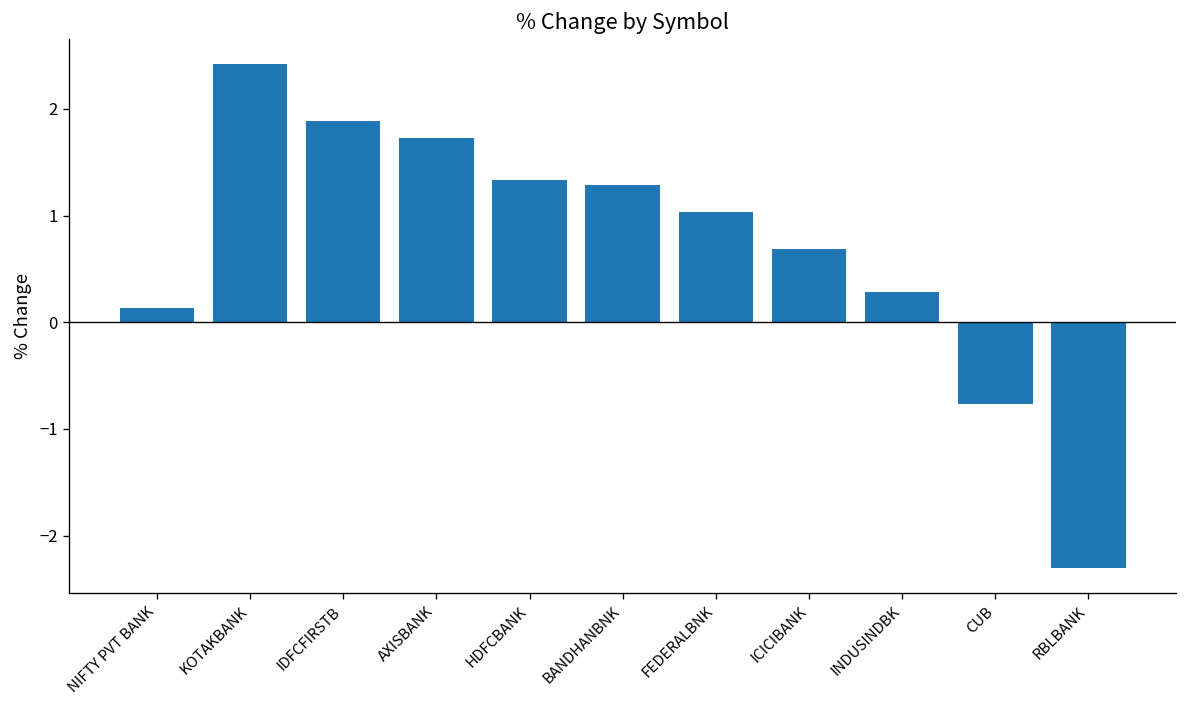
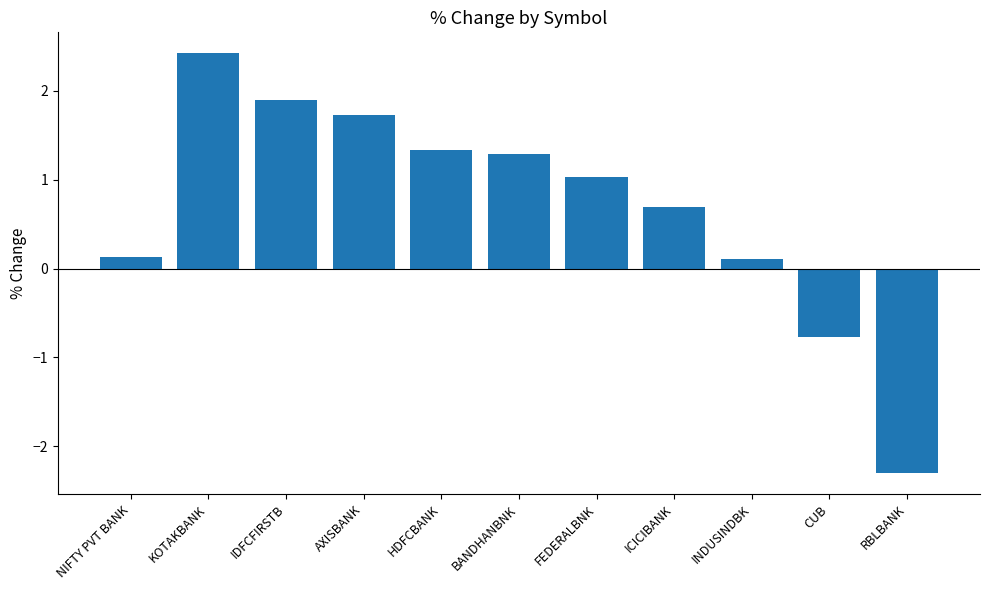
  {
    "NIFTY PVT BANK": 0.1,
    "KOTAKBANK": 2.4,
    "IDFCFIRSTB": 1.9,
    "AXISBANK": 1.7,
    "HDFCBANK": 1.3,
    "BANDHANBNK": 1.3,
    "FEDERALBNK": 1.0,
    "ICICIBANK": 0.7,
-   "INDUSINDBK": 0.3,
+   "INDUSINDBK": 0.1,
    "CUB": -0.8,
    "RBLBANK": -2.3
  }
